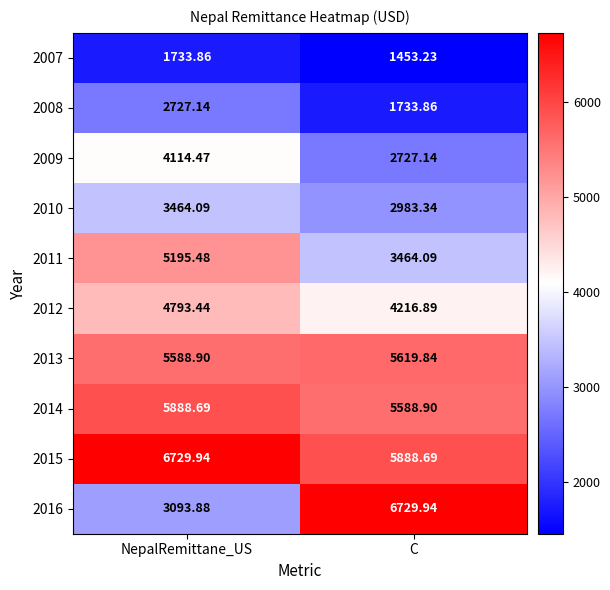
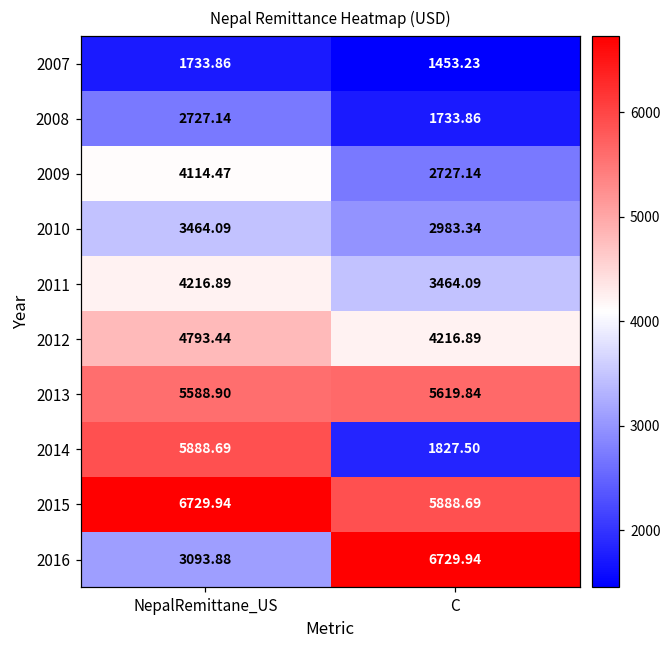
  {
    "2007": {
      "NepalRemittane_US": 1733.86,
      "C": 1453.23
    },
    "2008": {
      "NepalRemittane_US": 2727.14,
      "C": 1733.86
    },
    "2009": {
      "NepalRemittane_US": 4114.47,
      "C": 2727.14
    },
    "2010": {
      "NepalRemittane_US": 3464.09,
      "C": 2983.34
    },
    "2011": {
-     "NepalRemittane_US": 5195.48,
+     "NepalRemittane_US": 4216.89,
      "C": 3464.09
    },
    "2012": {
      "NepalRemittane_US": 4793.44,
      "C": 4216.89
    },
    "2013": {
      "NepalRemittane_US": 5588.90,
      "C": 5619.84
    },
    "2014": {
      "NepalRemittane_US": 5888.69,
-     "C": 5588.90
+     "C": 1827.50
    },
    "2015": {
      "NepalRemittane_US": 6729.94,
      "C": 5888.69
    },
    "2016": {
      "NepalRemittane_US": 3093.88,
      "C": 6729.94
    }
  }
